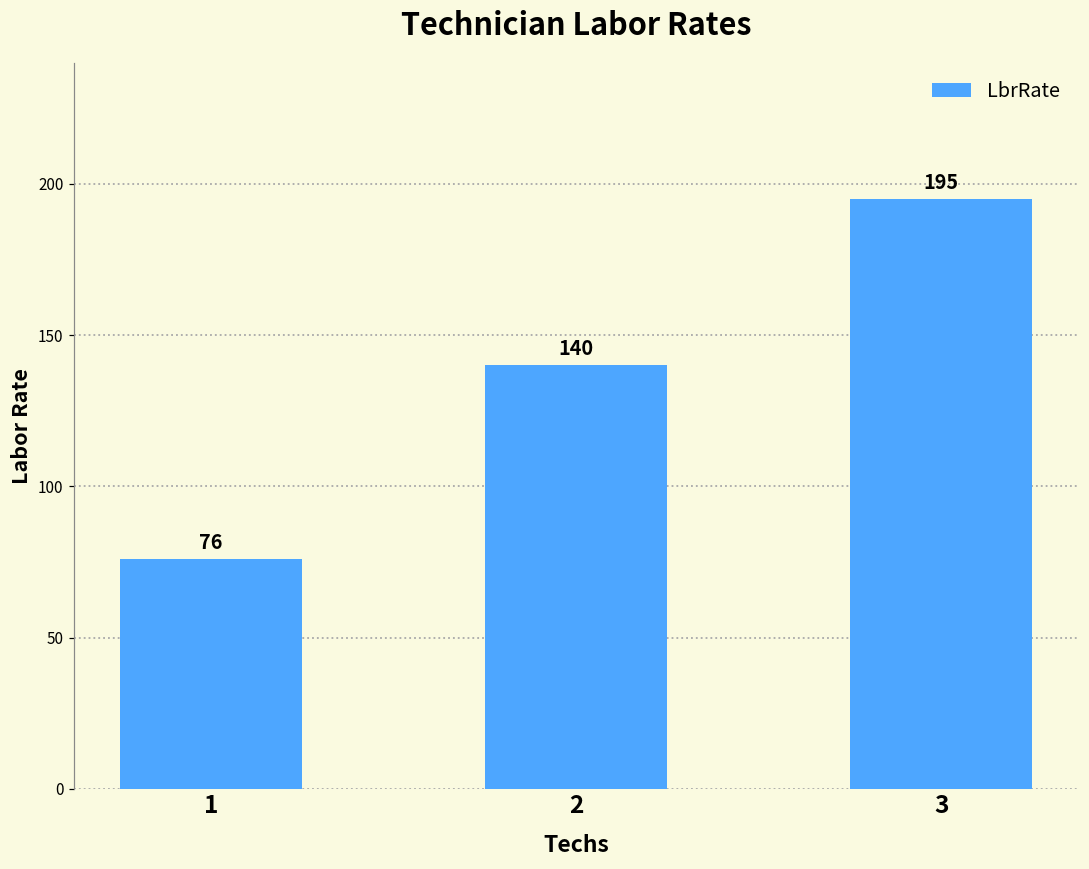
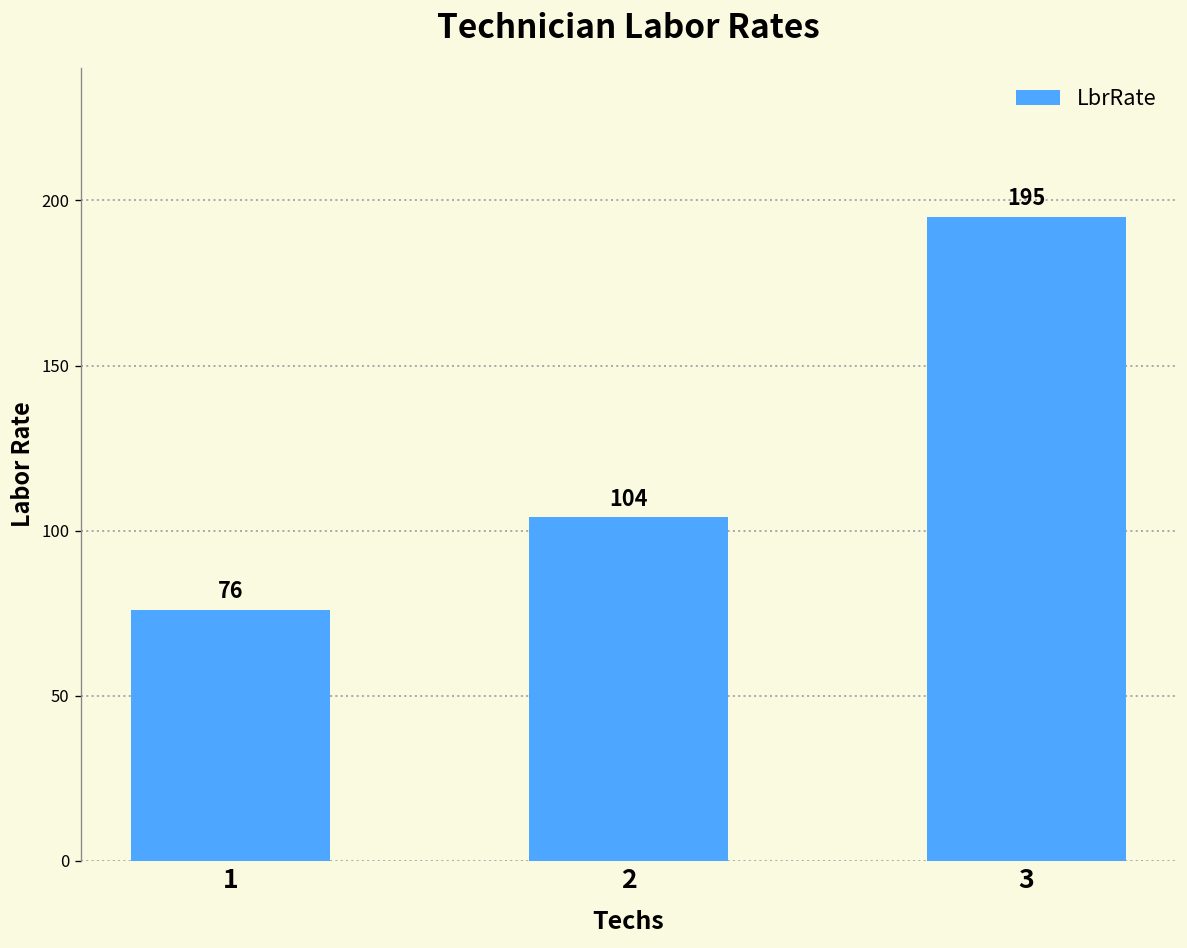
  {
    "1": 76,
-   "2": 140,
+   "2": 104,
    "3": 195
  }
